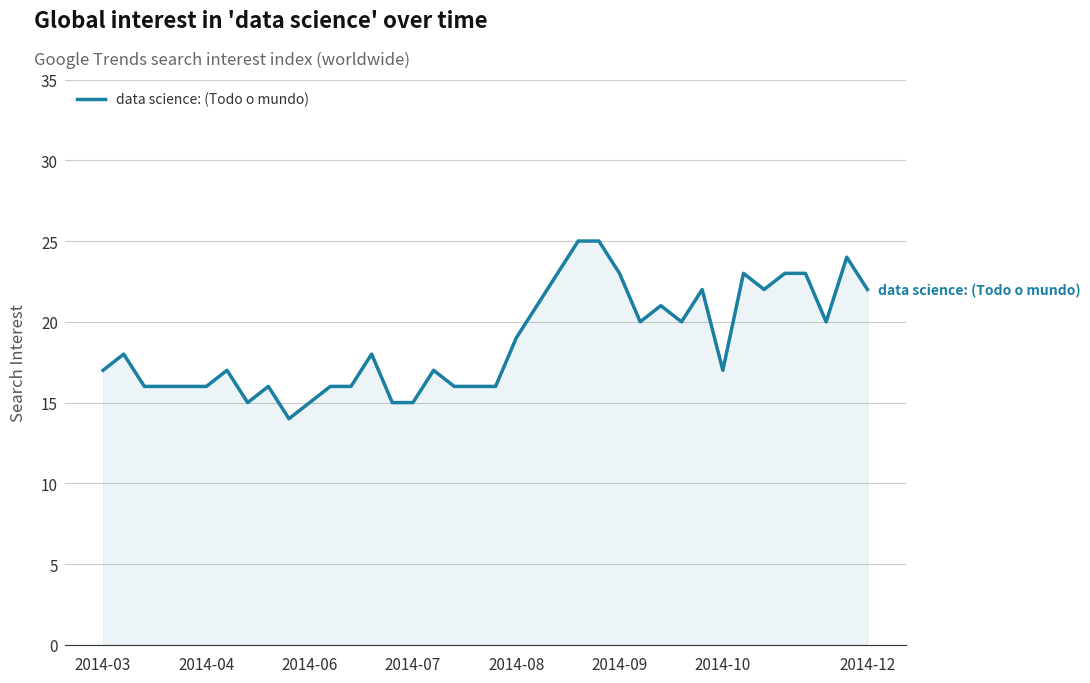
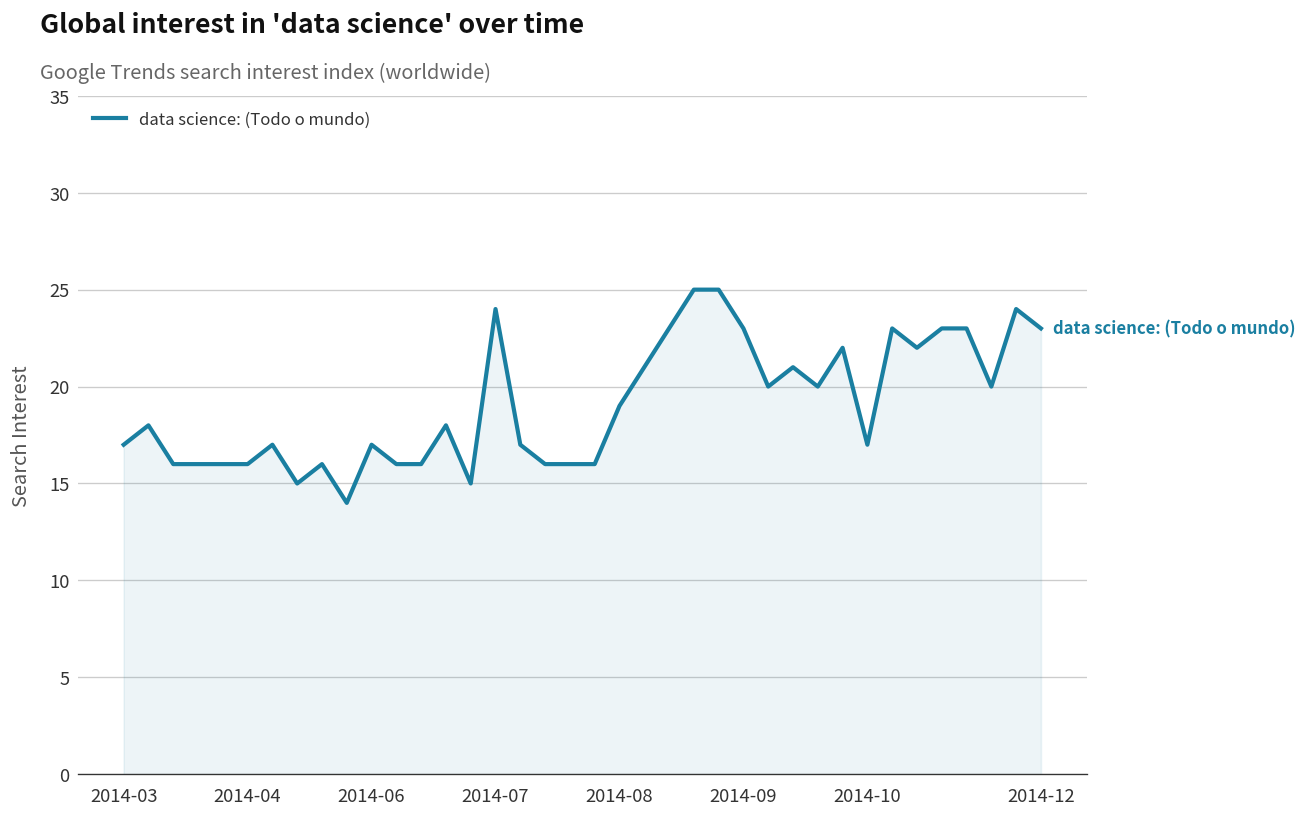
  {
    "2014-03": 17,
    "2014-04": 16,
-   "2014-06": 15,
-   "2014-07": 15,
+   "2014-06": 17,
+   "2014-07": 24,
    "2014-08": 19,
    "2014-09": 23,
    "2014-10": 17,
-   "2014-12": 22
+   "2014-12": 23
  }
